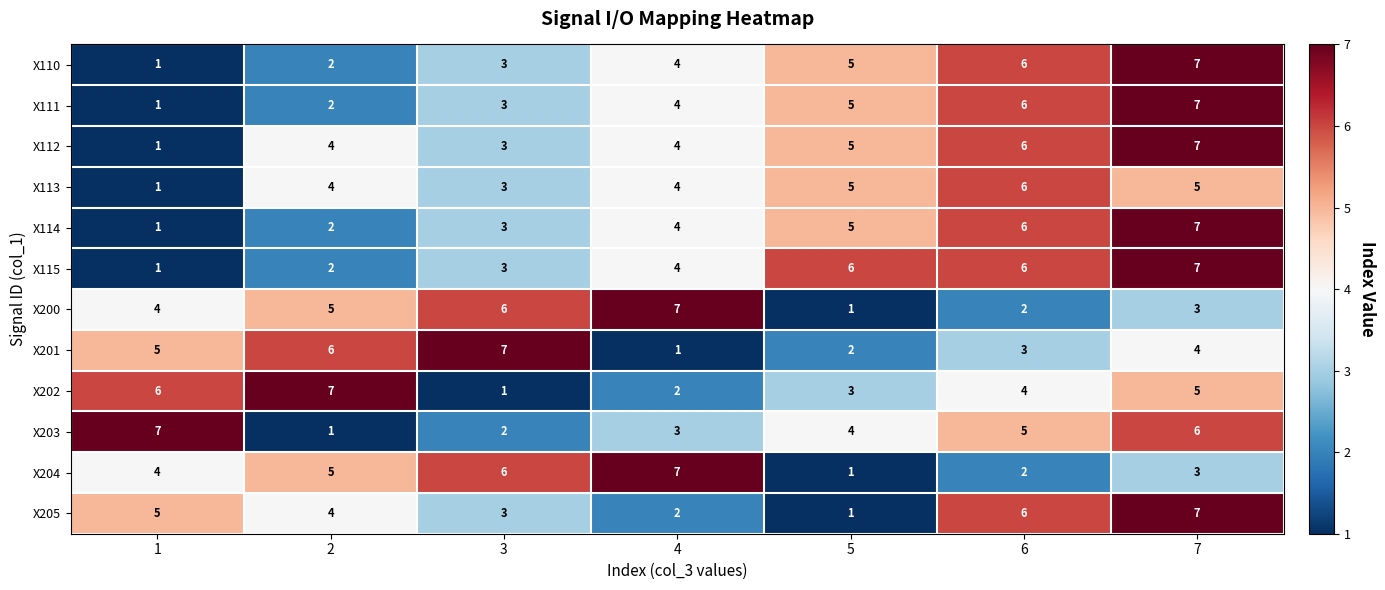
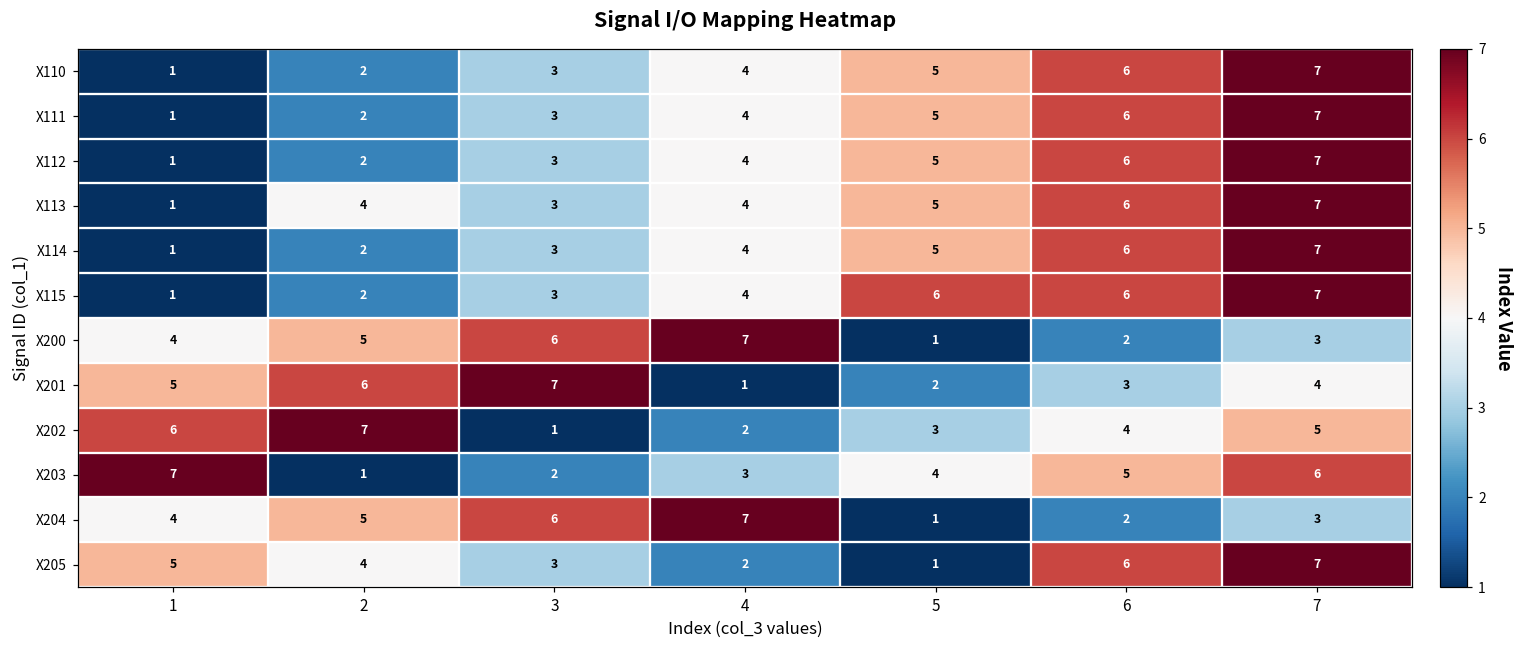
  {
    "X110": {
      "1": 1,
      "2": 2,
      "3": 3,
      "4": 4,
      "5": 5,
      "6": 6,
      "7": 7
    },
    "X111": {
      "1": 1,
      "2": 2,
      "3": 3,
      "4": 4,
      "5": 5,
      "6": 6,
      "7": 7
    },
    "X112": {
      "1": 1,
-     "2": 4,
+     "2": 2,
      "3": 3,
      "4": 4,
      "5": 5,
      "6": 6,
      "7": 7
    },
    "X113": {
      "1": 1,
      "2": 4,
      "3": 3,
      "4": 4,
      "5": 5,
      "6": 6,
-     "7": 5
+     "7": 7
    },
    "X114": {
      "1": 1,
      "2": 2,
      "3": 3,
      "4": 4,
      "5": 5,
      "6": 6,
      "7": 7
    },
    "X115": {
      "1": 1,
      "2": 2,
      "3": 3,
      "4": 4,
      "5": 6,
      "6": 6,
      "7": 7
    },
    "X200": {
      "1": 4,
      "2": 5,
      "3": 6,
      "4": 7,
      "5": 1,
      "6": 2,
      "7": 3
    },
    "X201": {
      "1": 5,
      "2": 6,
      "3": 7,
      "4": 1,
      "5": 2,
      "6": 3,
      "7": 4
    },
    "X202": {
      "1": 6,
      "2": 7,
      "3": 1,
      "4": 2,
      "5": 3,
      "6": 4,
      "7": 5
    },
    "X203": {
      "1": 7,
      "2": 1,
      "3": 2,
      "4": 3,
      "5": 4,
      "6": 5,
      "7": 6
    },
    "X204": {
      "1": 4,
      "2": 5,
      "3": 6,
      "4": 7,
      "5": 1,
      "6": 2,
      "7": 3
    },
    "X205": {
      "1": 5,
      "2": 4,
      "3": 3,
      "4": 2,
      "5": 1,
      "6": 6,
      "7": 7
    }
  }
